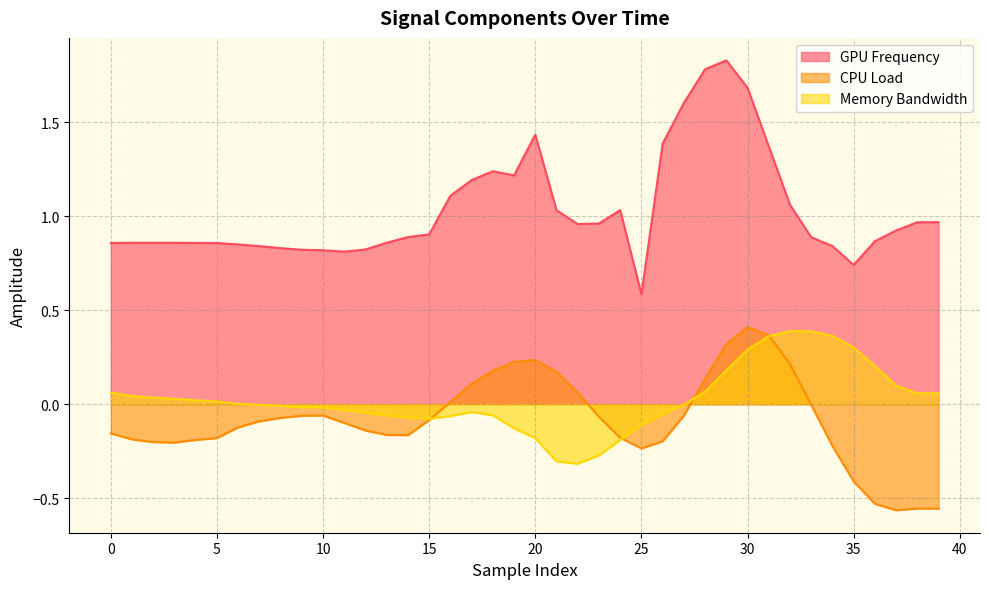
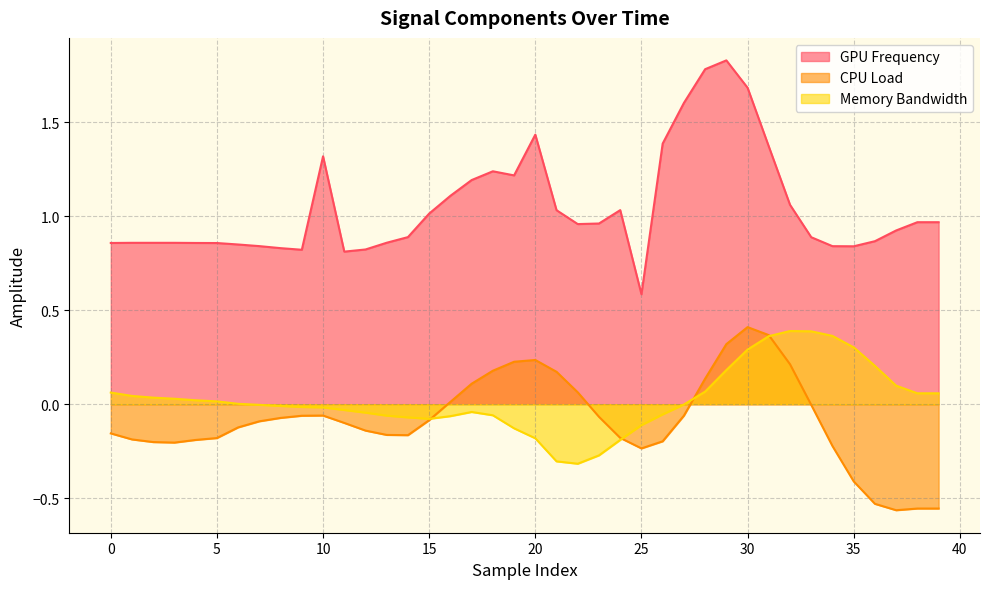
  {
    "GPU Frequency": {
      "0": 0.86,
      "5": 0.86,
-     "10": 0.82,
-     "15": 0.90,
+     "10": 1.32,
+     "15": 1.01,
      "20": 1.43,
      "25": 0.59,
      "30": 1.68,
-     "35": 0.74
+     "35": 0.84
    }
  }
